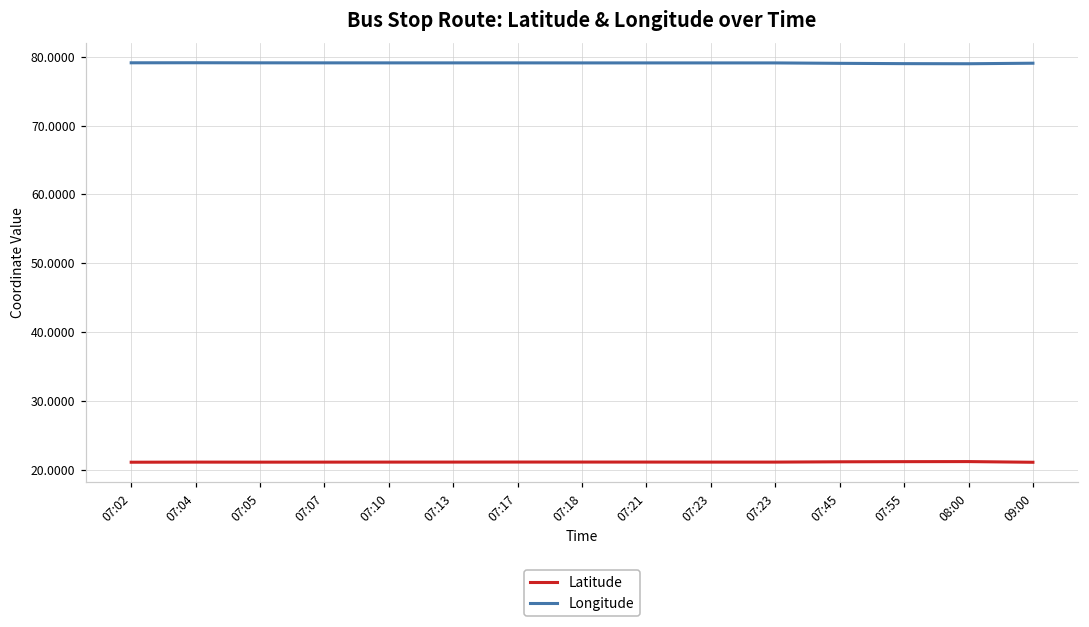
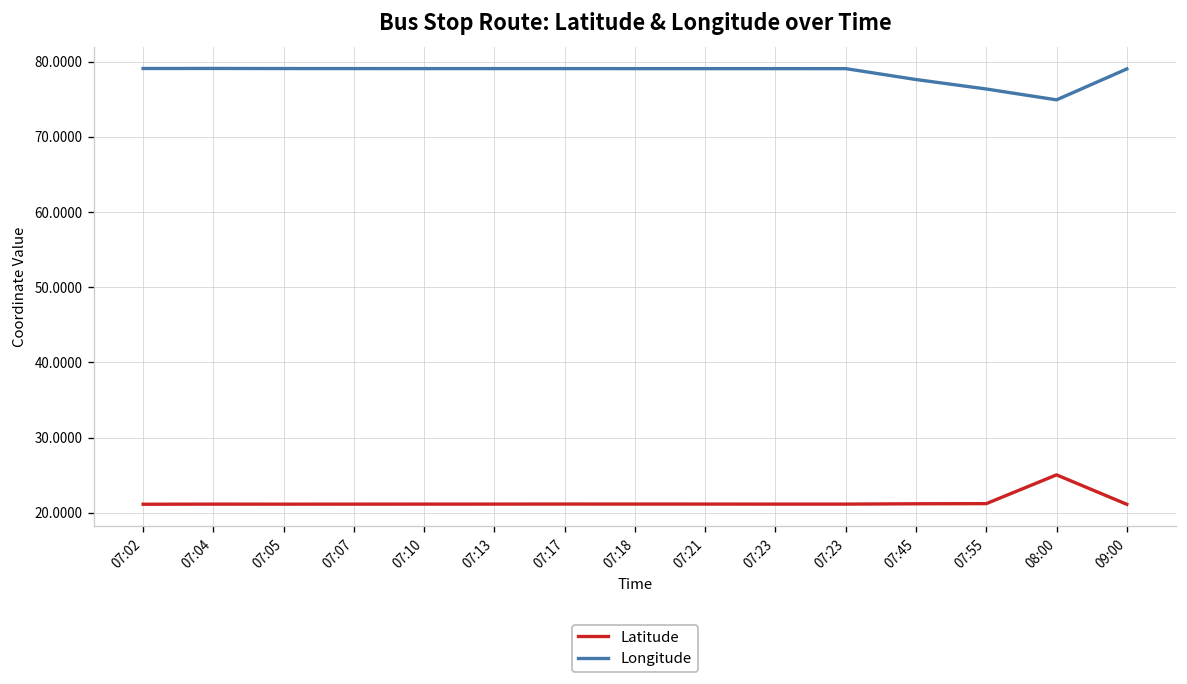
  {
    "Latitude": {
      "07:02": 21,
      "07:04": 21,
      "07:05": 21,
      "07:07": 21,
      "07:10": 21,
      "07:13": 21,
      "07:17": 21,
      "07:18": 21,
      "07:21": 21,
      "07:45": 21,
      "07:55": 21,
-     "08:00": 21,
+     "08:00": 25,
      "09:00": 21
    },
    "Longitude": {
      "07:02": 79,
      "07:04": 79,
      "07:05": 79,
      "07:07": 79,
      "07:10": 79,
      "07:13": 79,
      "07:17": 79,
      "07:18": 79,
      "07:21": 79,
-     "07:45": 79,
-     "07:55": 79,
-     "08:00": 79,
+     "07:45": 78,
+     "07:55": 76,
+     "08:00": 75,
      "09:00": 79
    }
  }
